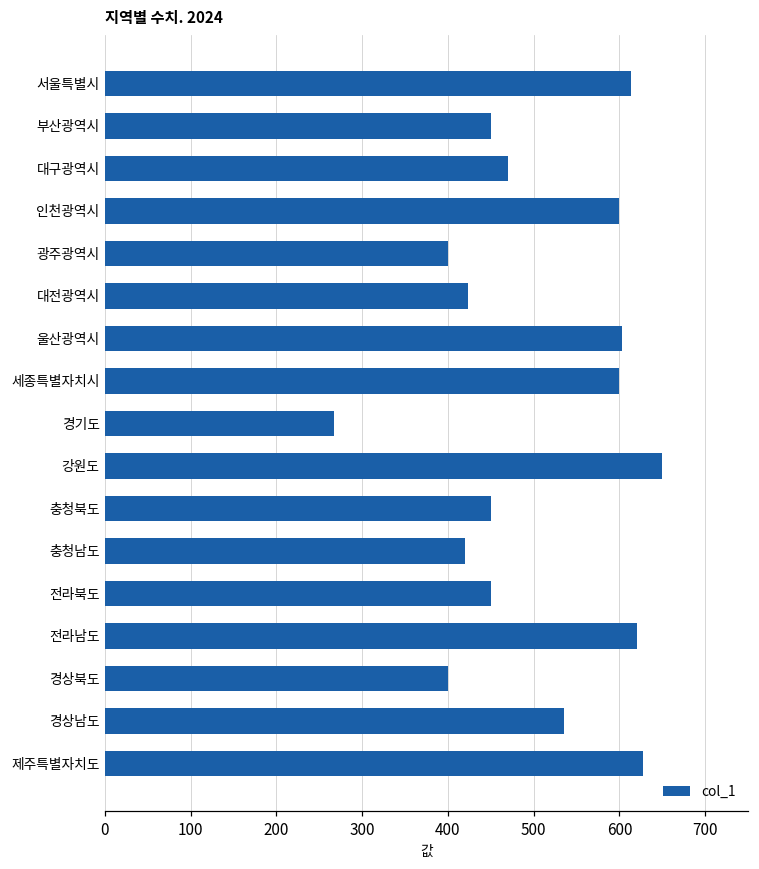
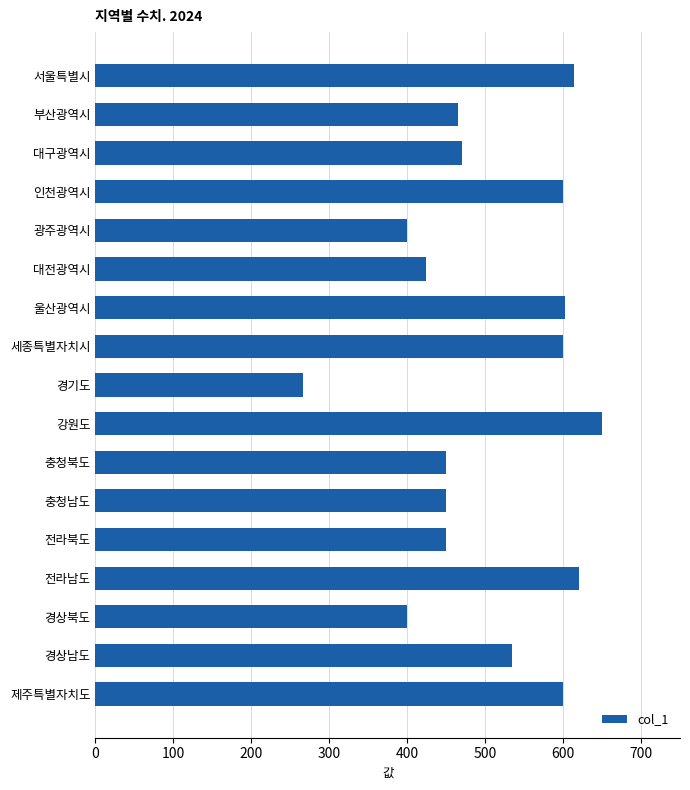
  {
    "서울특별시": 610,
-   "부산광역시": 450,
+   "부산광역시": 470,
    "대구광역시": 470,
    "인천광역시": 600,
    "광주광역시": 400,
    "대전광역시": 420,
    "울산광역시": 600,
    "세종특별자치시": 600,
    "경기도": 270,
    "강원도": 650,
    "충청북도": 450,
-   "충청남도": 420,
+   "충청남도": 450,
    "전라북도": 450,
    "전라남도": 620,
    "경상북도": 400,
    "경상남도": 540,
-   "제주특별자치도": 630
+   "제주특별자치도": 600
  }
